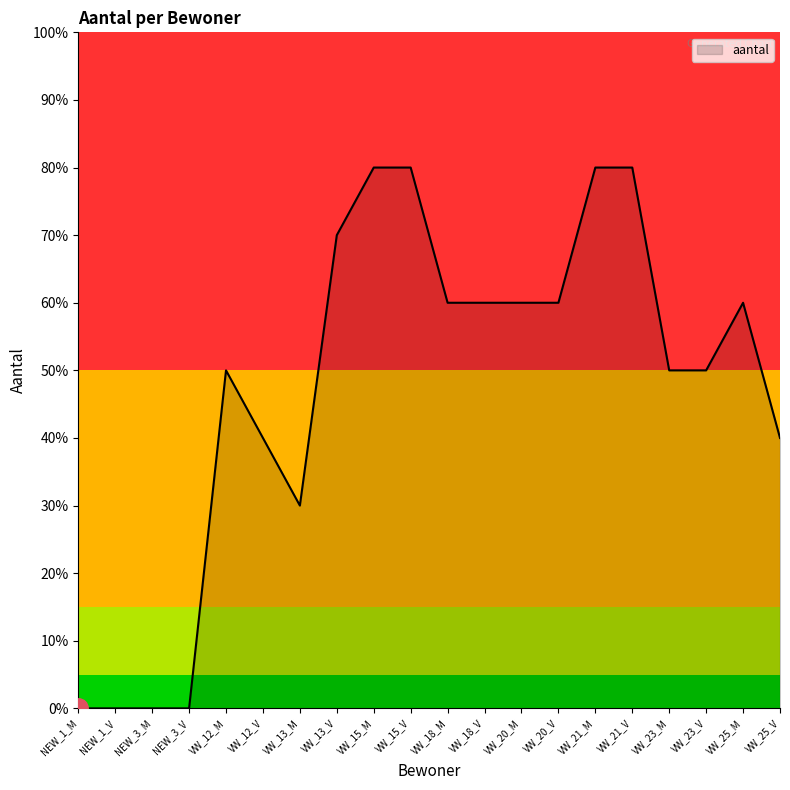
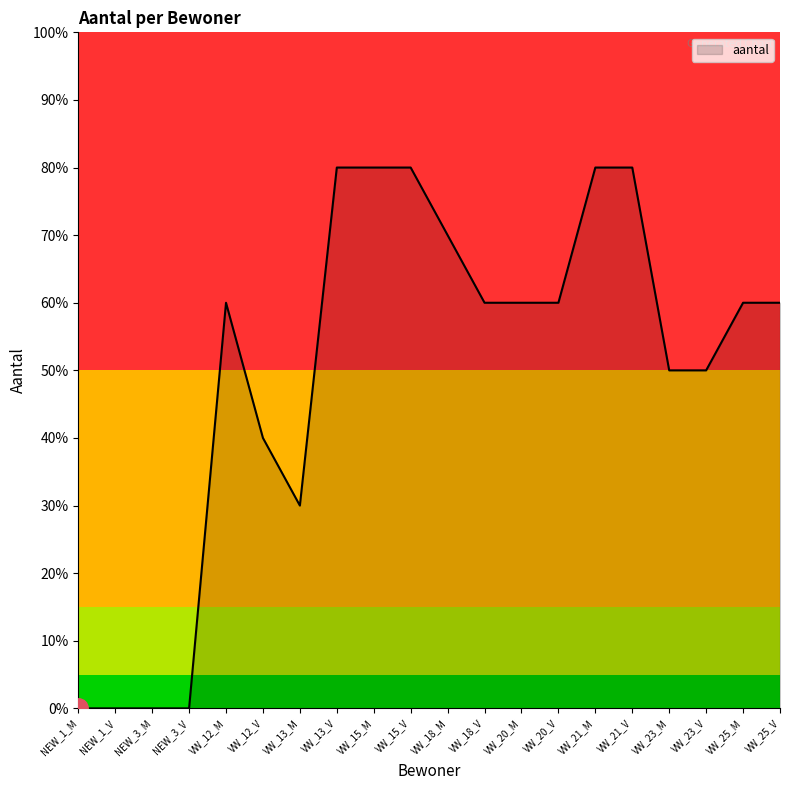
  {
    "aantal": {
      "NEW_1_V": "0%",
      "NEW_3_M": "0%",
      "NEW_3_V": "0%",
-     "VW_12_M": "50%",
+     "VW_12_M": "60%",
      "VW_12_V": "40%",
      "VW_13_M": "30%",
-     "VW_13_V": "70%",
+     "VW_13_V": "80%",
      "VW_15_M": "80%",
      "VW_15_V": "80%",
-     "VW_18_M": "60%",
+     "VW_18_M": "70%",
      "VW_18_V": "60%",
      "VW_20_M": "60%",
      "VW_20_V": "60%",
      "VW_21_M": "80%",
      "VW_21_V": "80%",
      "VW_23_M": "50%",
      "VW_23_V": "50%",
      "VW_25_M": "60%",
-     "VW_25_V": "40%"
+     "VW_25_V": "60%"
    }
  }
